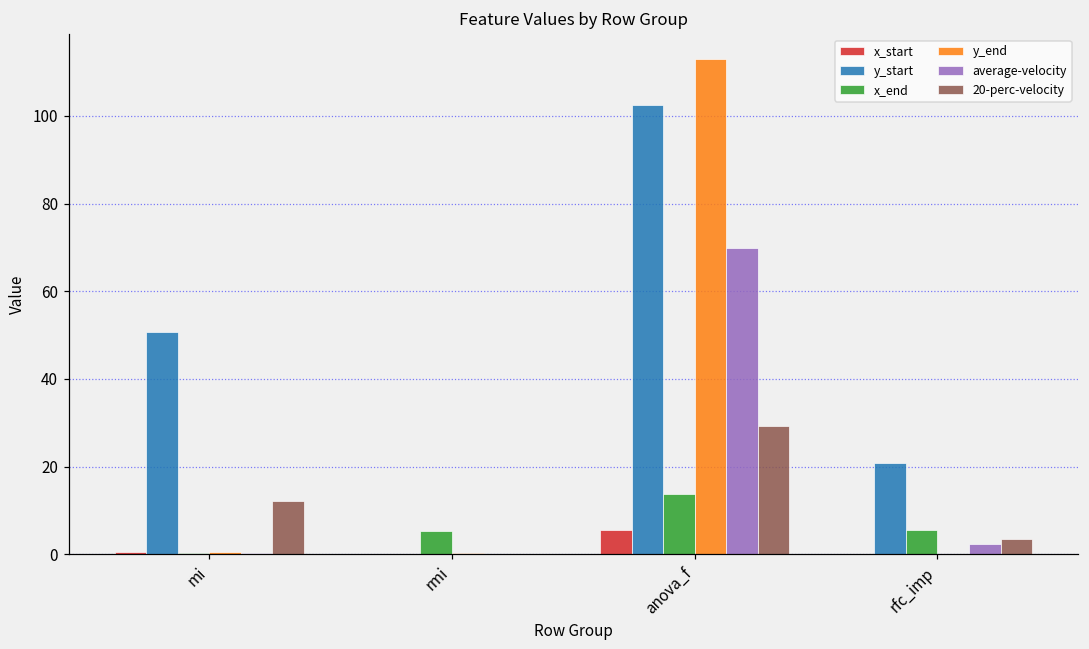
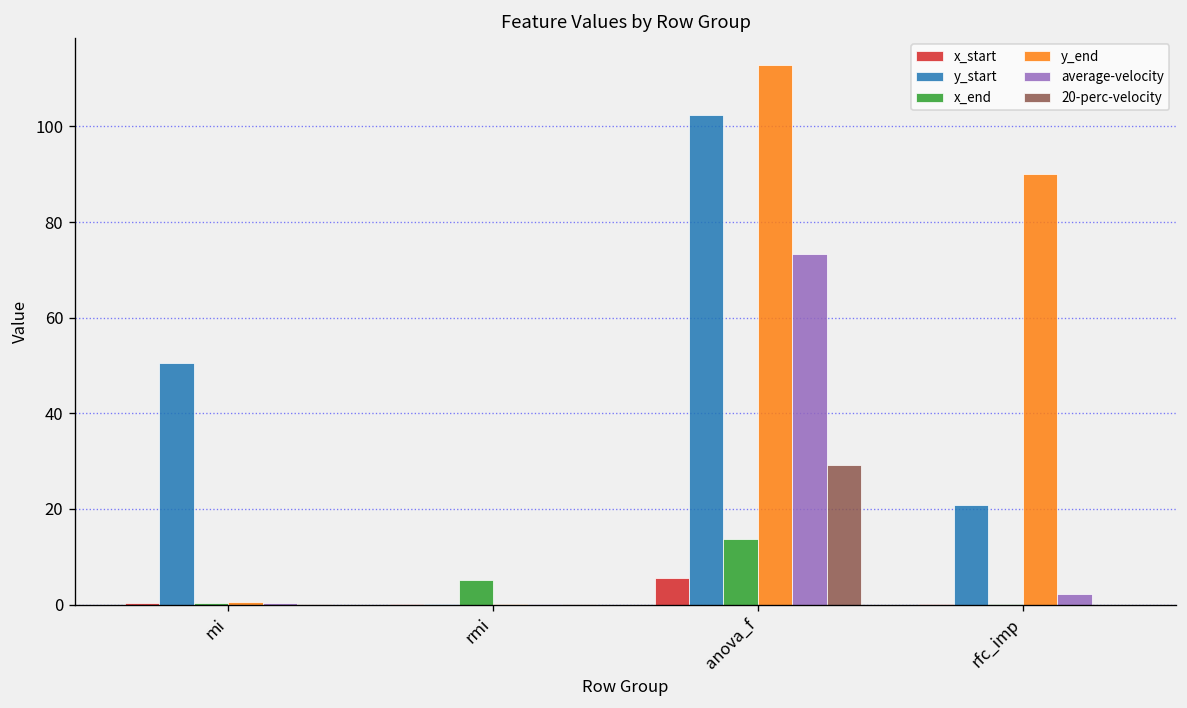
  {
    "x_start": {
      "anova_f": 6
    },
    "y_start": {
      "mi": 51,
      "anova_f": 102,
      "rfc_imp": 21
    },
    "x_end": {
      "rmi": 5,
      "anova_f": 14,
-     "rfc_imp": 6
+     "rfc_imp": 0
    },
    "y_end": {
      "anova_f": 113,
-     "rfc_imp": 0
+     "rfc_imp": 90
    },
    "average-velocity": {
-     "anova_f": 70,
+     "anova_f": 73,
      "rfc_imp": 2
    },
    "20-perc-velocity": {
-     "mi": 12,
+     "mi": 0,
      "anova_f": 29,
-     "rfc_imp": 4
+     "rfc_imp": 0
    }
  }
